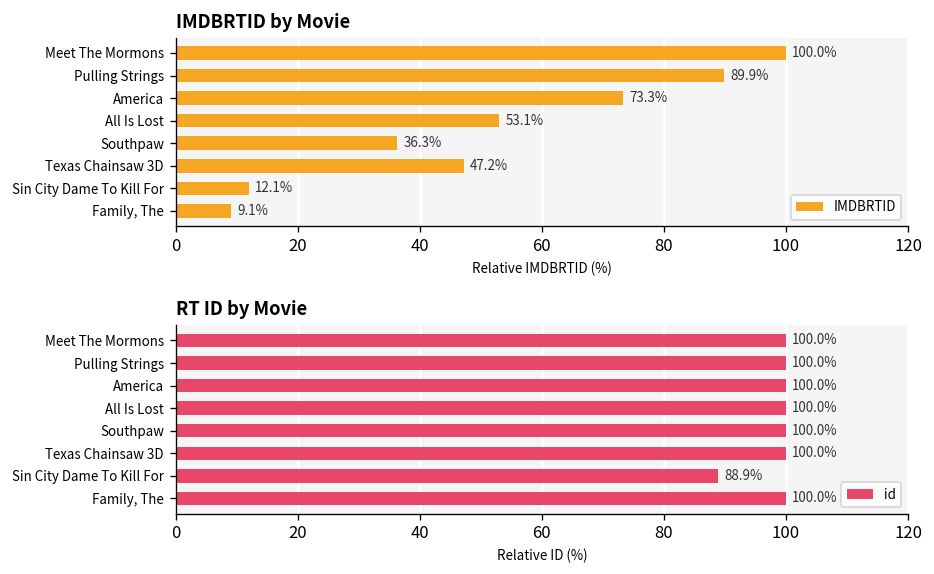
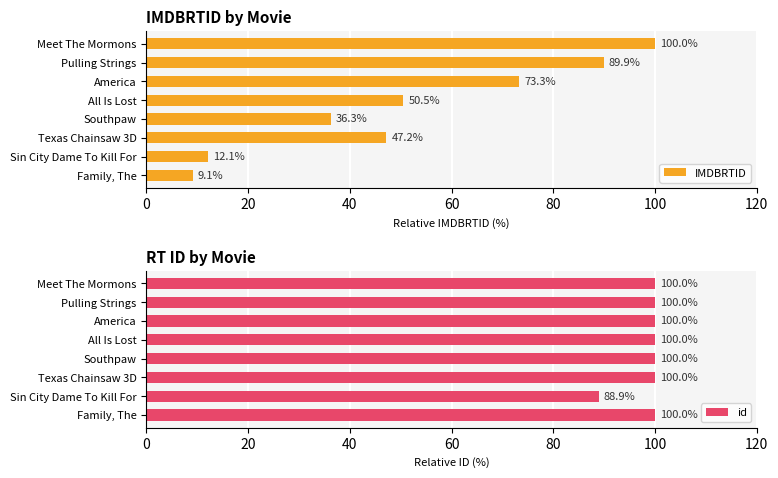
  {
    "IMDBRTID by Movie": {
      "Meet The Mormons": "100.0%",
      "Pulling Strings": "89.9%",
      "America": "73.3%",
-     "All Is Lost": "53.1%",
+     "All Is Lost": "50.5%",
      "Southpaw": "36.3%",
      "Texas Chainsaw 3D": "47.2%",
      "Sin City Dame To Kill For": "12.1%",
      "Family, The": "9.1%"
    },
    "RT ID by Movie": {
      "Meet The Mormons": "100.0%",
      "Pulling Strings": "100.0%",
      "America": "100.0%",
      "All Is Lost": "100.0%",
      "Southpaw": "100.0%",
      "Texas Chainsaw 3D": "100.0%",
      "Sin City Dame To Kill For": "88.9%",
      "Family, The": "100.0%"
    }
  }
